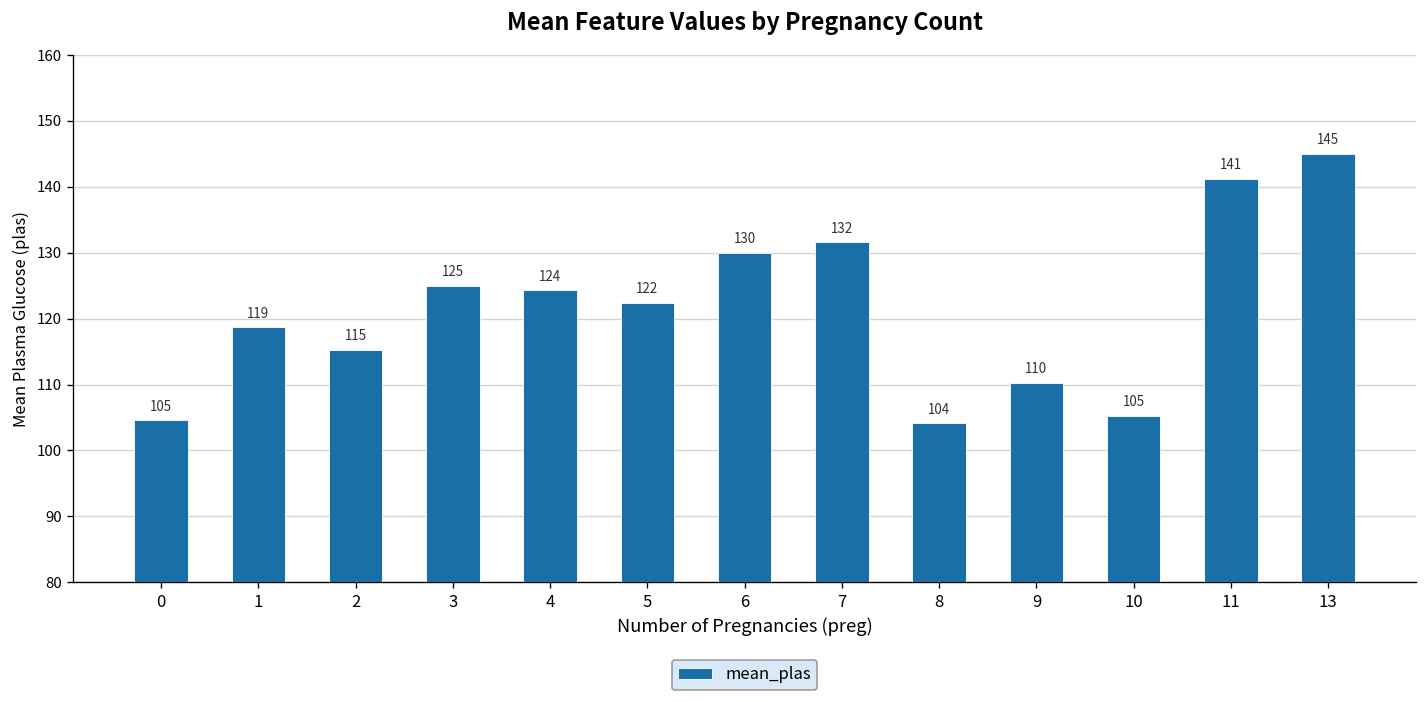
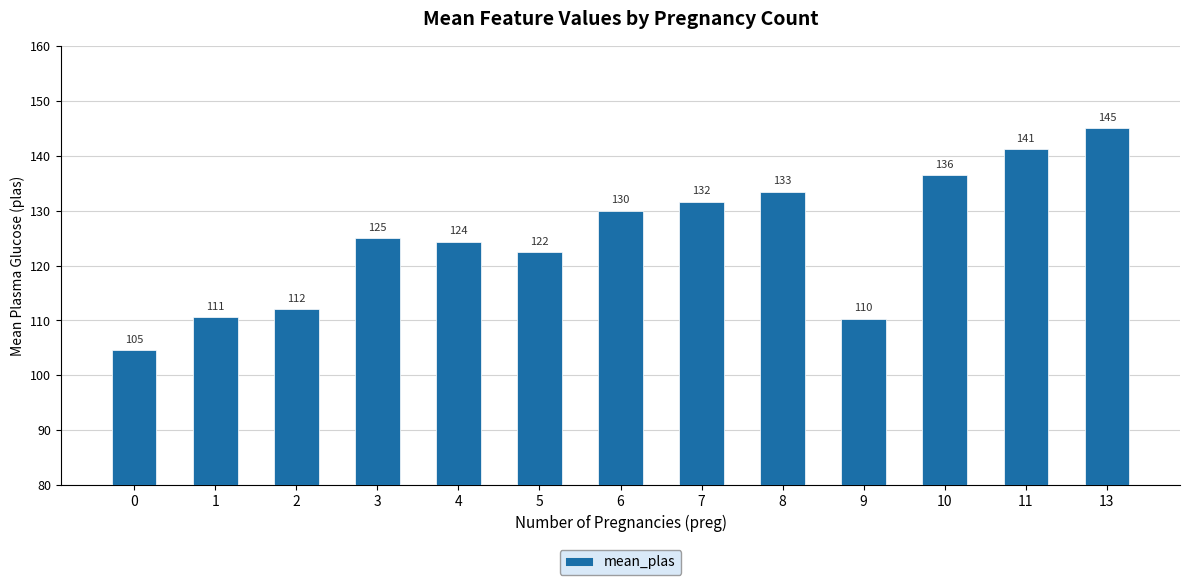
  {
    "0": 105,
-   "1": 119,
-   "2": 115,
+   "1": 111,
+   "2": 112,
    "3": 125,
    "4": 124,
    "5": 122,
    "6": 130,
    "7": 132,
-   "8": 104,
+   "8": 133,
    "9": 110,
-   "10": 105,
+   "10": 136,
    "11": 141,
    "13": 145
  }
